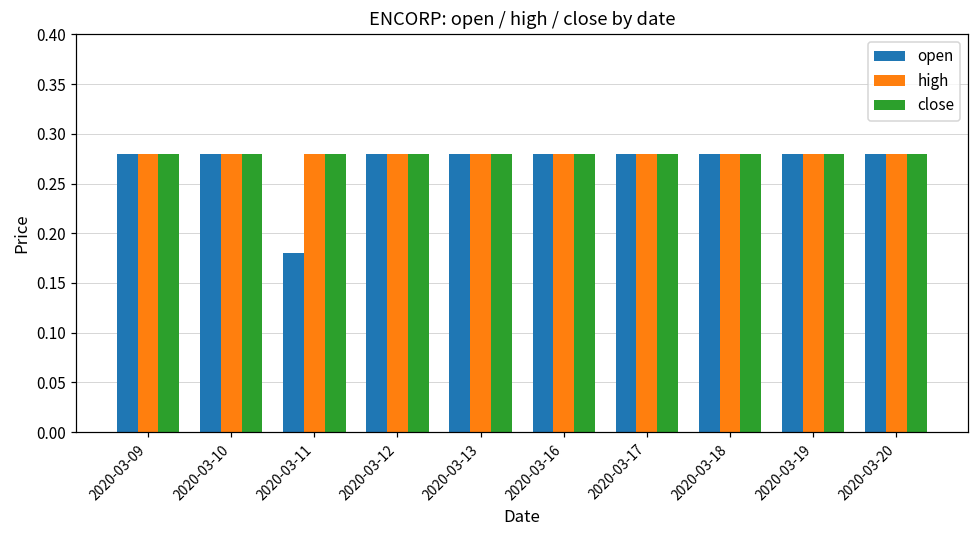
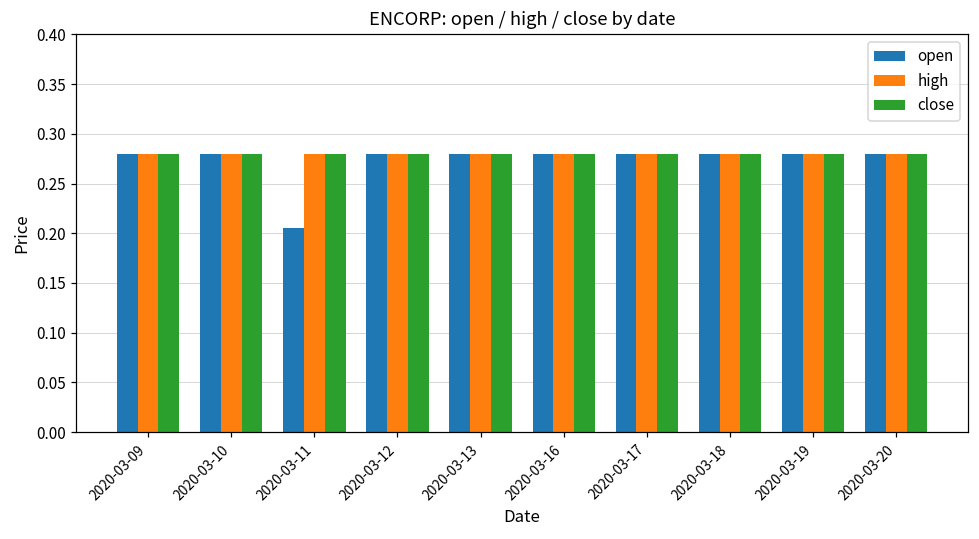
  {
    "open": {
      "2020-03-09": 0.28,
      "2020-03-10": 0.28,
-     "2020-03-11": 0.18,
+     "2020-03-11": 0.21,
      "2020-03-12": 0.28,
      "2020-03-13": 0.28,
      "2020-03-16": 0.28,
      "2020-03-17": 0.28,
      "2020-03-18": 0.28,
      "2020-03-19": 0.28,
      "2020-03-20": 0.28
    },
    "high": {
      "2020-03-09": 0.28,
      "2020-03-10": 0.28,
      "2020-03-11": 0.28,
      "2020-03-12": 0.28,
      "2020-03-13": 0.28,
      "2020-03-16": 0.28,
      "2020-03-17": 0.28,
      "2020-03-18": 0.28,
      "2020-03-19": 0.28,
      "2020-03-20": 0.28
    },
    "close": {
      "2020-03-09": 0.28,
      "2020-03-10": 0.28,
      "2020-03-11": 0.28,
      "2020-03-12": 0.28,
      "2020-03-13": 0.28,
      "2020-03-16": 0.28,
      "2020-03-17": 0.28,
      "2020-03-18": 0.28,
      "2020-03-19": 0.28,
      "2020-03-20": 0.28
    }
  }
